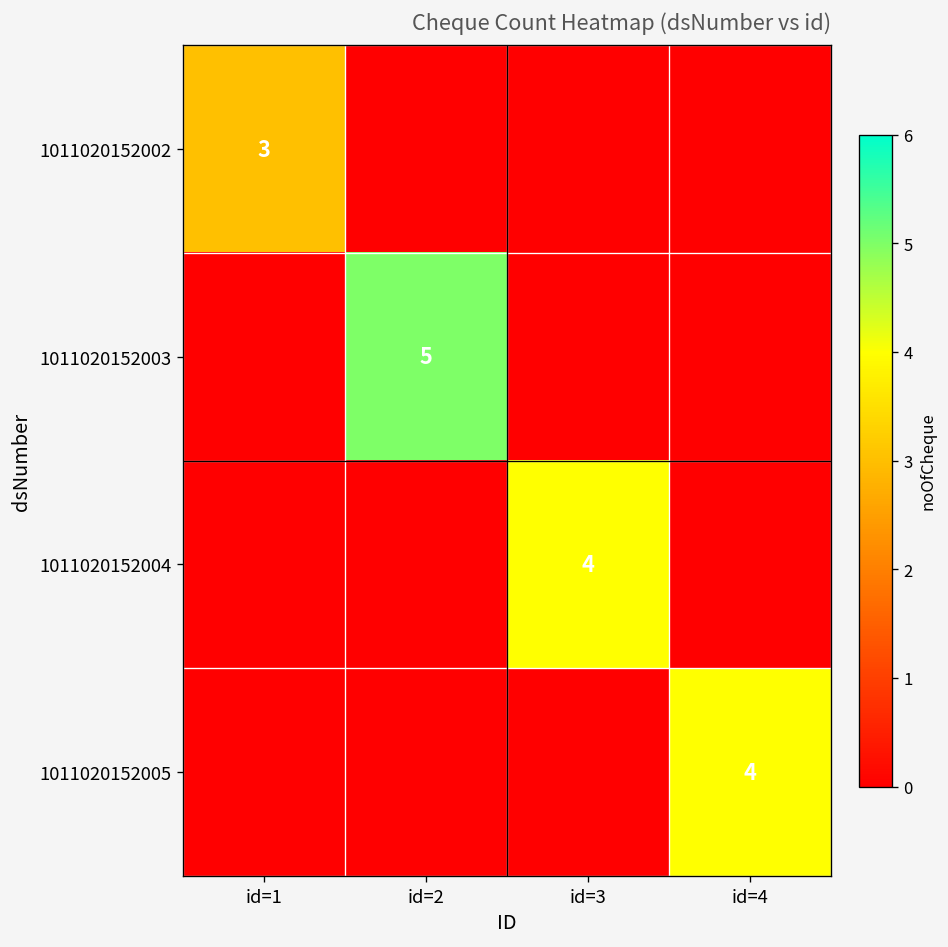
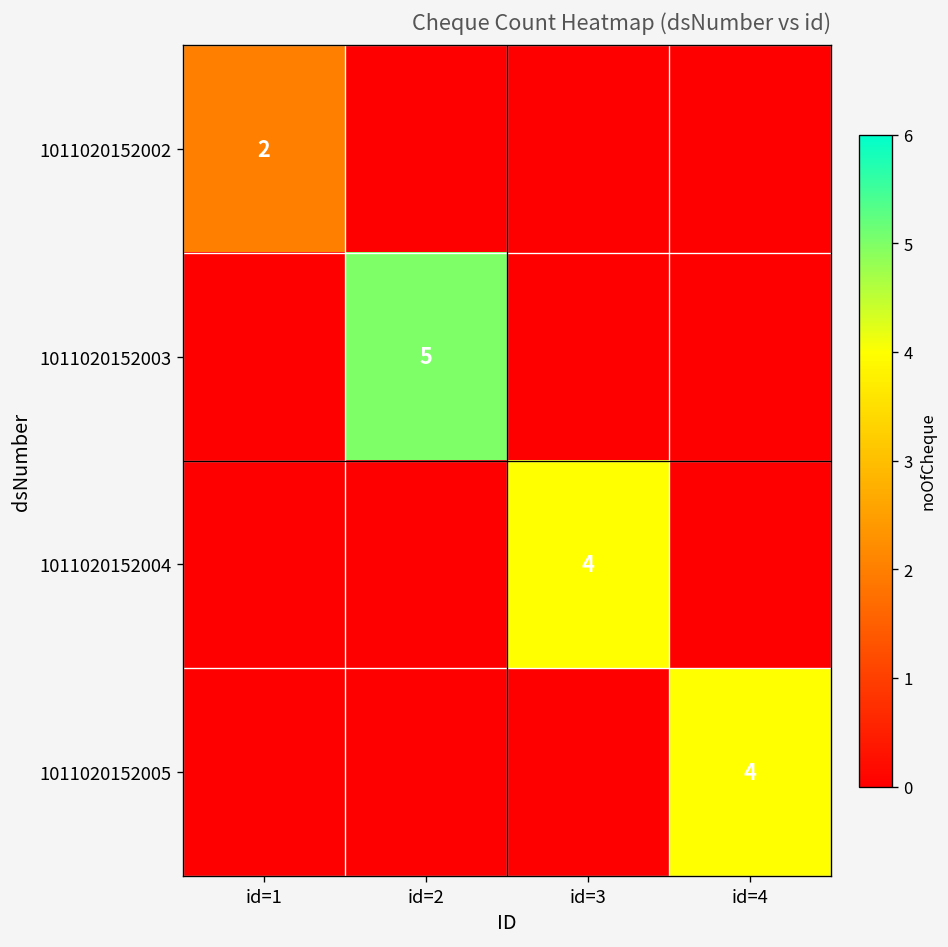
  {
    "1011020152002": {
-     "id=1": 3
+     "id=1": 2
    },
    "1011020152003": {
      "id=2": 5
    },
    "1011020152004": {
      "id=3": 4
    },
    "1011020152005": {
      "id=4": 4
    }
  }
